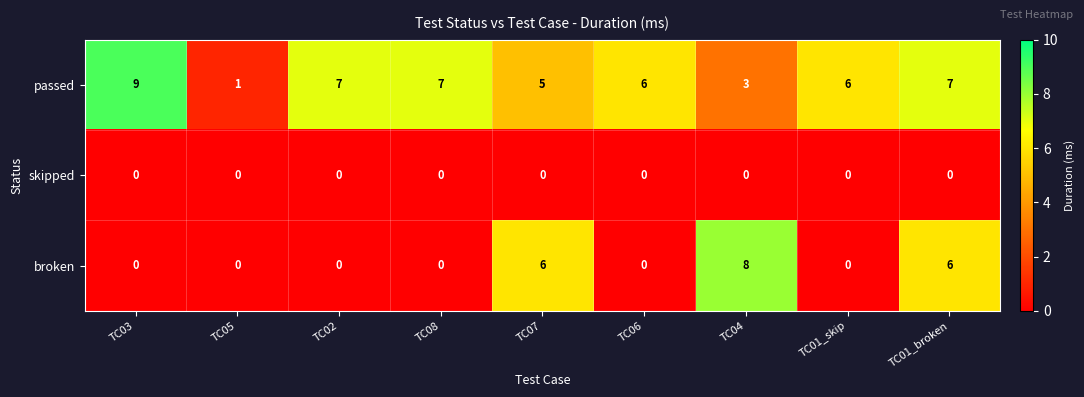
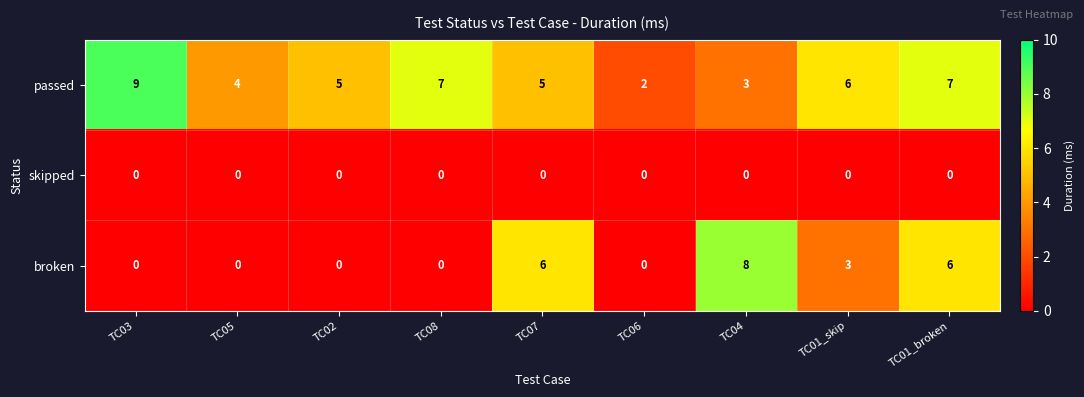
  {
    "passed": {
      "TC03": 9,
-     "TC05": 1,
-     "TC02": 7,
+     "TC05": 4,
+     "TC02": 5,
      "TC08": 7,
      "TC07": 5,
-     "TC06": 6,
+     "TC06": 2,
      "TC04": 3,
      "TC01_skip": 6,
      "TC01_broken": 7
    },
    "skipped": {
      "TC03": 0,
      "TC05": 0,
      "TC02": 0,
      "TC08": 0,
      "TC07": 0,
      "TC06": 0,
      "TC04": 0,
      "TC01_skip": 0,
      "TC01_broken": 0
    },
    "broken": {
      "TC03": 0,
      "TC05": 0,
      "TC02": 0,
      "TC08": 0,
      "TC07": 6,
      "TC06": 0,
      "TC04": 8,
-     "TC01_skip": 0,
+     "TC01_skip": 3,
      "TC01_broken": 6
    }
  }
